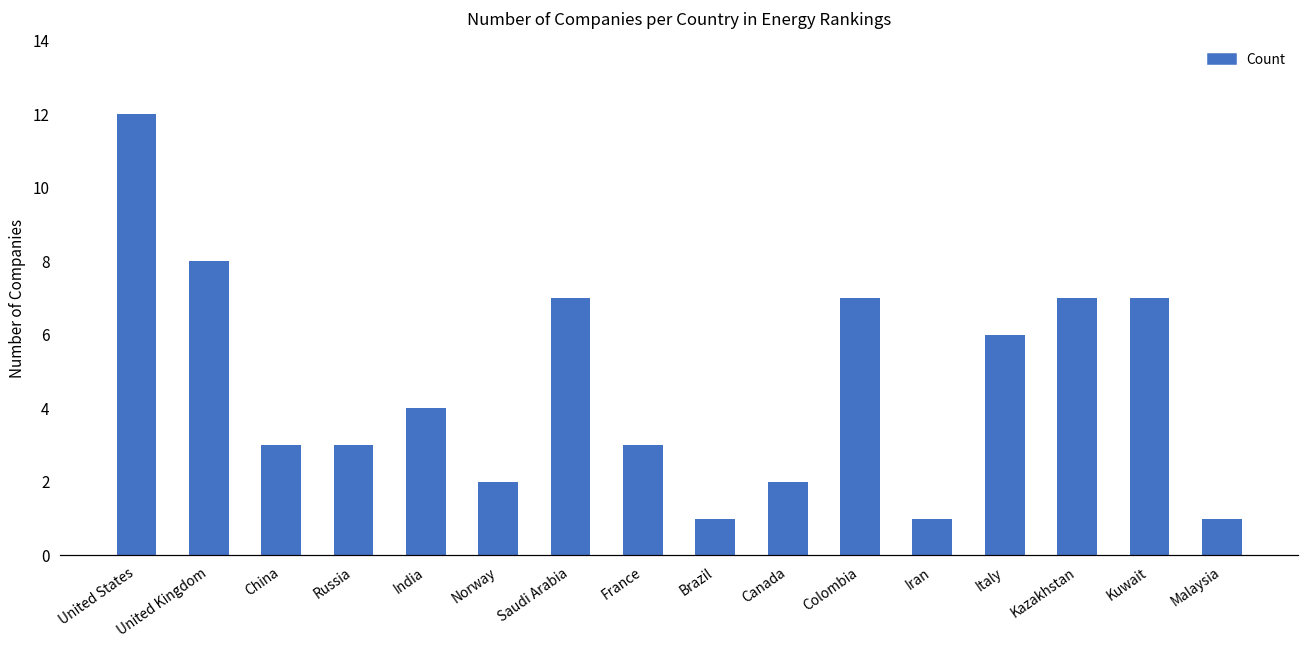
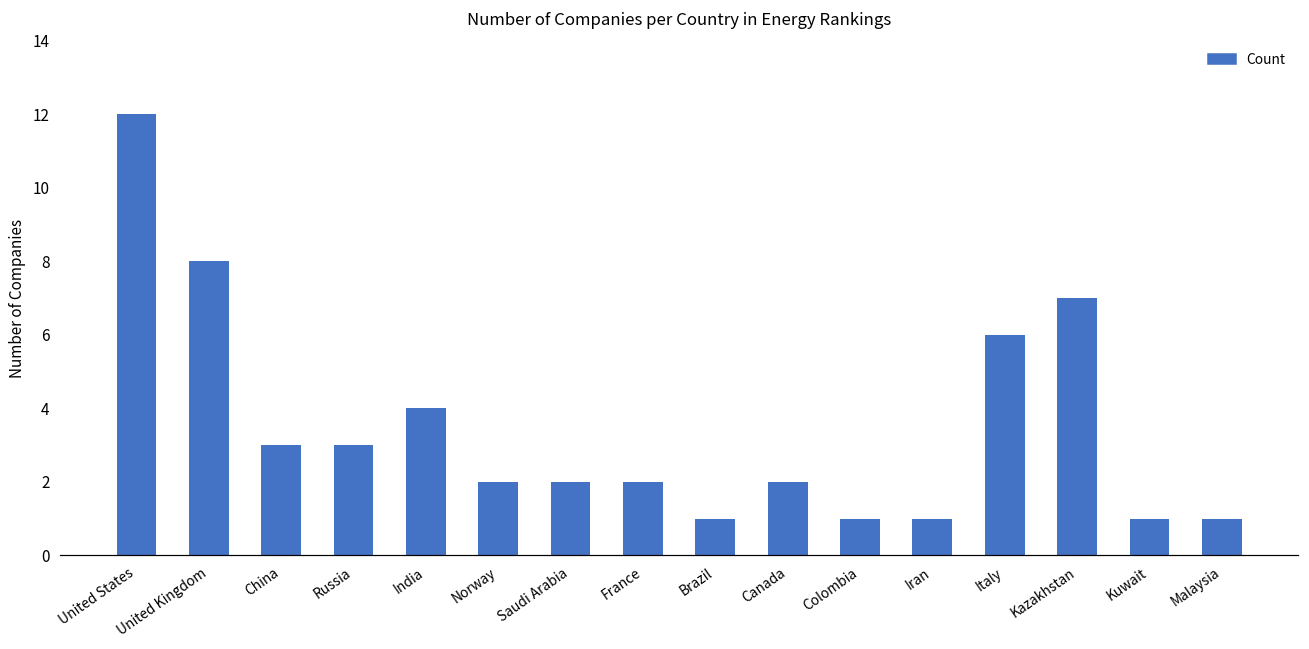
  {
    "United States": 12,
    "United Kingdom": 8,
    "China": 3,
    "Russia": 3,
    "India": 4,
    "Norway": 2,
-   "Saudi Arabia": 7,
-   "France": 3,
+   "Saudi Arabia": 2,
+   "France": 2,
    "Brazil": 1,
    "Canada": 2,
-   "Colombia": 7,
+   "Colombia": 1,
    "Iran": 1,
    "Italy": 6,
    "Kazakhstan": 7,
-   "Kuwait": 7,
+   "Kuwait": 1,
    "Malaysia": 1
  }
